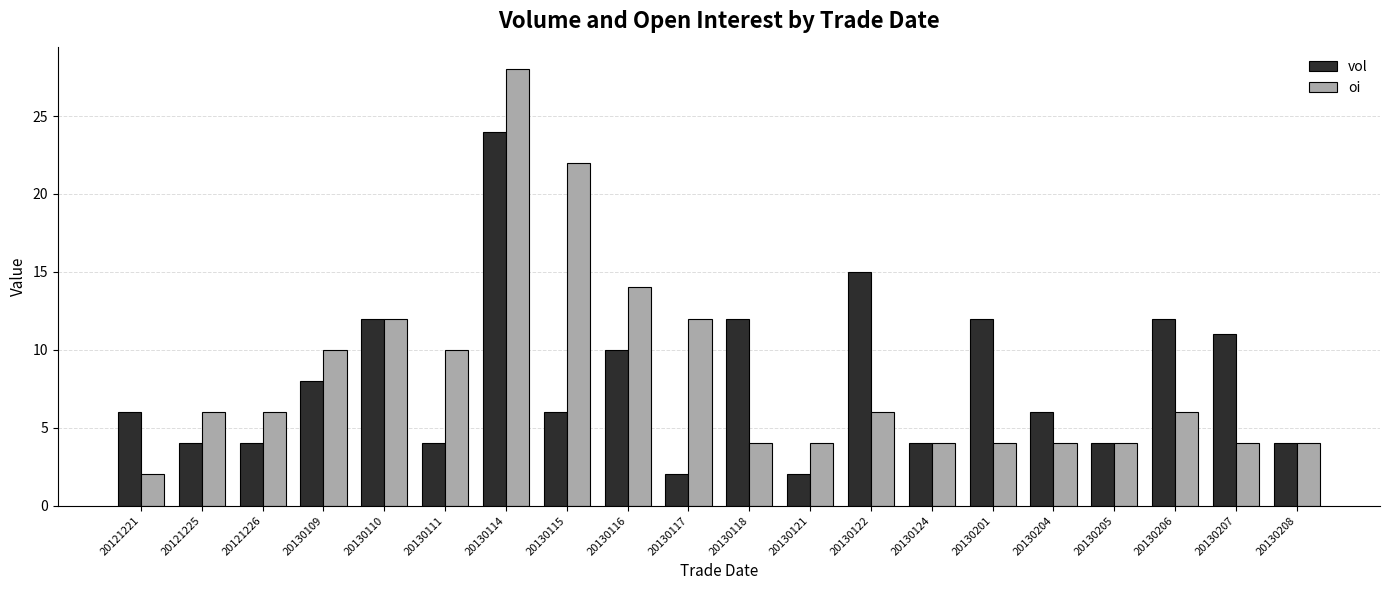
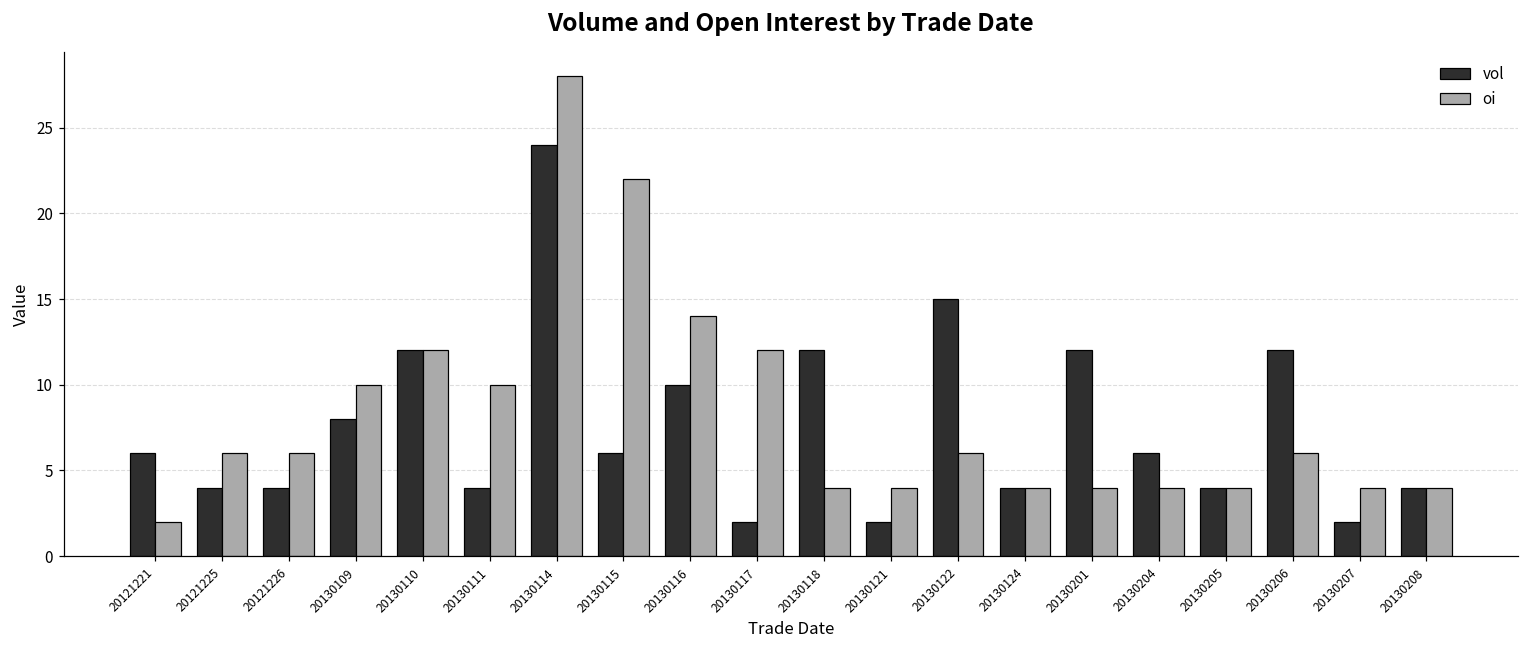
  {
    "vol": {
      "20121221": 6,
      "20121225": 4,
      "20121226": 4,
      "20130109": 8,
      "20130110": 12,
      "20130111": 4,
      "20130114": 24,
      "20130115": 6,
      "20130116": 10,
      "20130117": 2,
      "20130118": 12,
      "20130121": 2,
      "20130122": 15,
      "20130124": 4,
      "20130201": 12,
      "20130204": 6,
      "20130205": 4,
      "20130206": 12,
-     "20130207": 11,
+     "20130207": 2,
      "20130208": 4
    },
    "oi": {
      "20121221": 2,
      "20121225": 6,
      "20121226": 6,
      "20130109": 10,
      "20130110": 12,
      "20130111": 10,
      "20130114": 28,
      "20130115": 22,
      "20130116": 14,
      "20130117": 12,
      "20130118": 4,
      "20130121": 4,
      "20130122": 6,
      "20130124": 4,
      "20130201": 4,
      "20130204": 4,
      "20130205": 4,
      "20130206": 6,
      "20130207": 4,
      "20130208": 4
    }
  }
